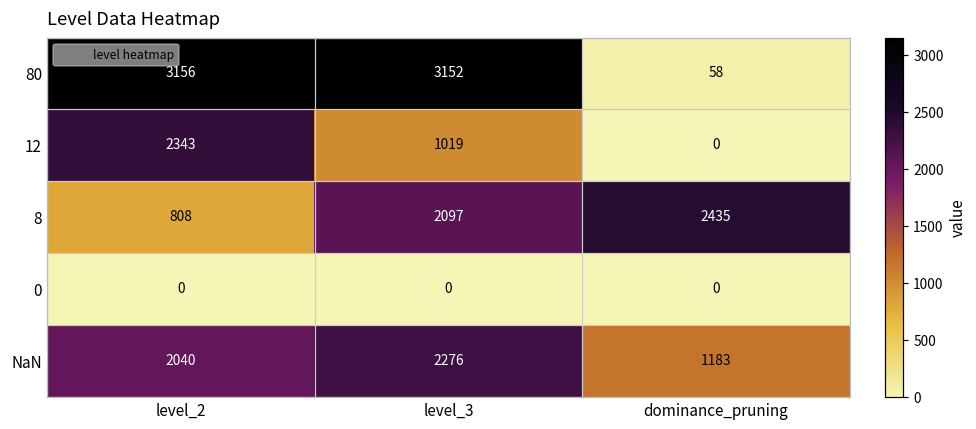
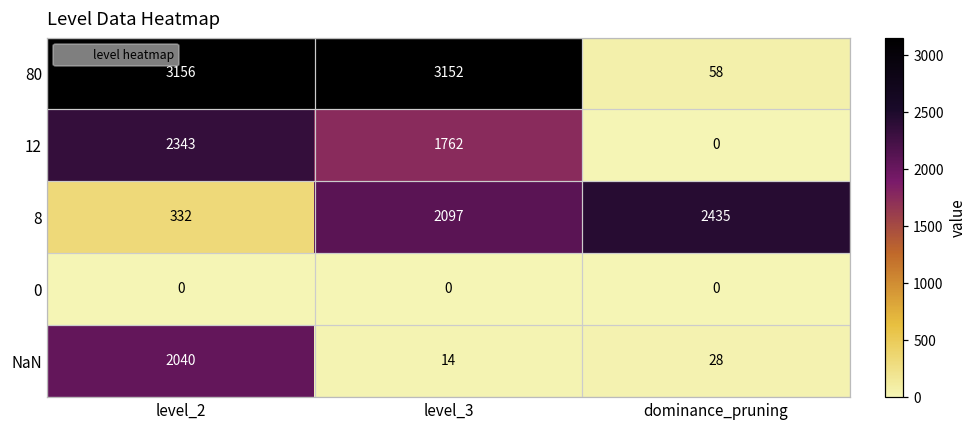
  {
    "80": {
      "level_2": 3156,
      "level_3": 3152,
      "dominance_pruning": 58
    },
    "12": {
      "level_2": 2343,
-     "level_3": 1019,
+     "level_3": 1762,
      "dominance_pruning": 0
    },
    "8": {
-     "level_2": 808,
+     "level_2": 332,
      "level_3": 2097,
      "dominance_pruning": 2435
    },
    "0": {
      "level_2": 0,
      "level_3": 0,
      "dominance_pruning": 0
    },
    "NaN": {
      "level_2": 2040,
-     "level_3": 2276,
-     "dominance_pruning": 1183
+     "level_3": 14,
+     "dominance_pruning": 28
    }
  }
